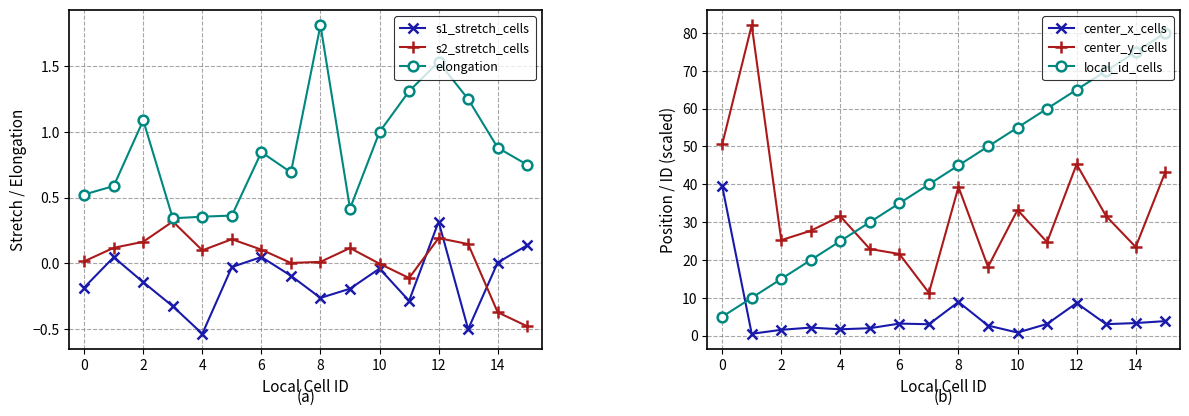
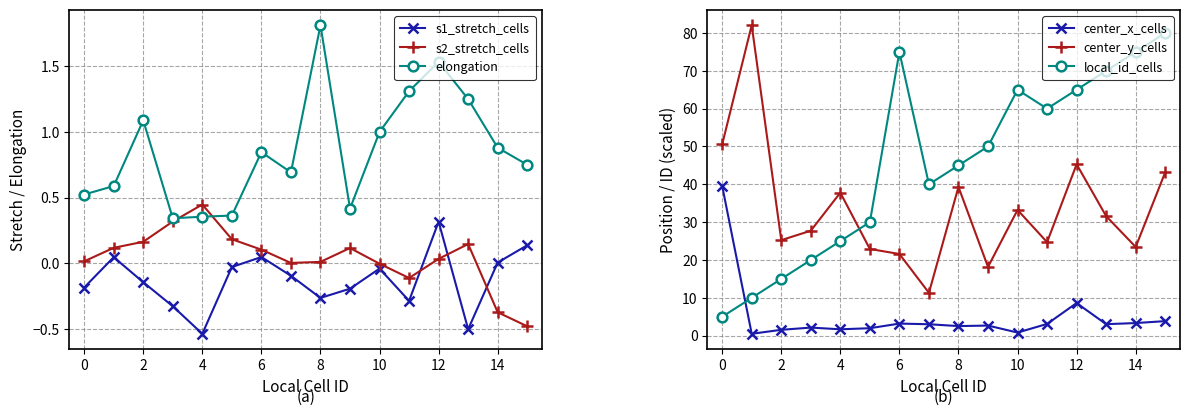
  {
    "(a)": {
      "s1_stretch_cells": {
        "0": -0.18,
        "2": -0.14,
        "4": -0.54,
        "6": 0.05,
        "8": -0.26,
        "10": -0.04,
        "12": 0.32,
        "14": 0.01
      },
      "s2_stretch_cells": {
        "0": 0.02,
        "2": 0.16,
-       "4": 0.10,
+       "4": 0.45,
        "6": 0.10,
        "8": 0.01,
        "10": 0.00,
-       "12": 0.19,
+       "12": 0.03,
        "14": -0.37
      },
      "elongation": {
        "0": 0.52,
        "2": 1.09,
        "4": 0.35,
        "6": 0.85,
        "8": 1.81,
        "10": 1.00,
        "14": 0.88
      }
    },
    "(b)": {
      "center_x_cells": {
        "0": 40,
        "2": 2,
        "4": 2,
        "6": 3,
-       "8": 9,
+       "8": 3,
        "10": 1,
        "12": 9,
        "14": 3
      },
      "center_y_cells": {
        "0": 51,
        "2": 25,
-       "4": 32,
+       "4": 38,
        "6": 22,
        "8": 39,
        "10": 33,
        "12": 45,
        "14": 23
      },
      "local_id_cells": {
        "0": 5,
        "2": 15,
        "4": 25,
-       "6": 35,
+       "6": 75,
        "8": 45,
-       "10": 55,
+       "10": 65,
        "12": 65
      }
    }
  }
